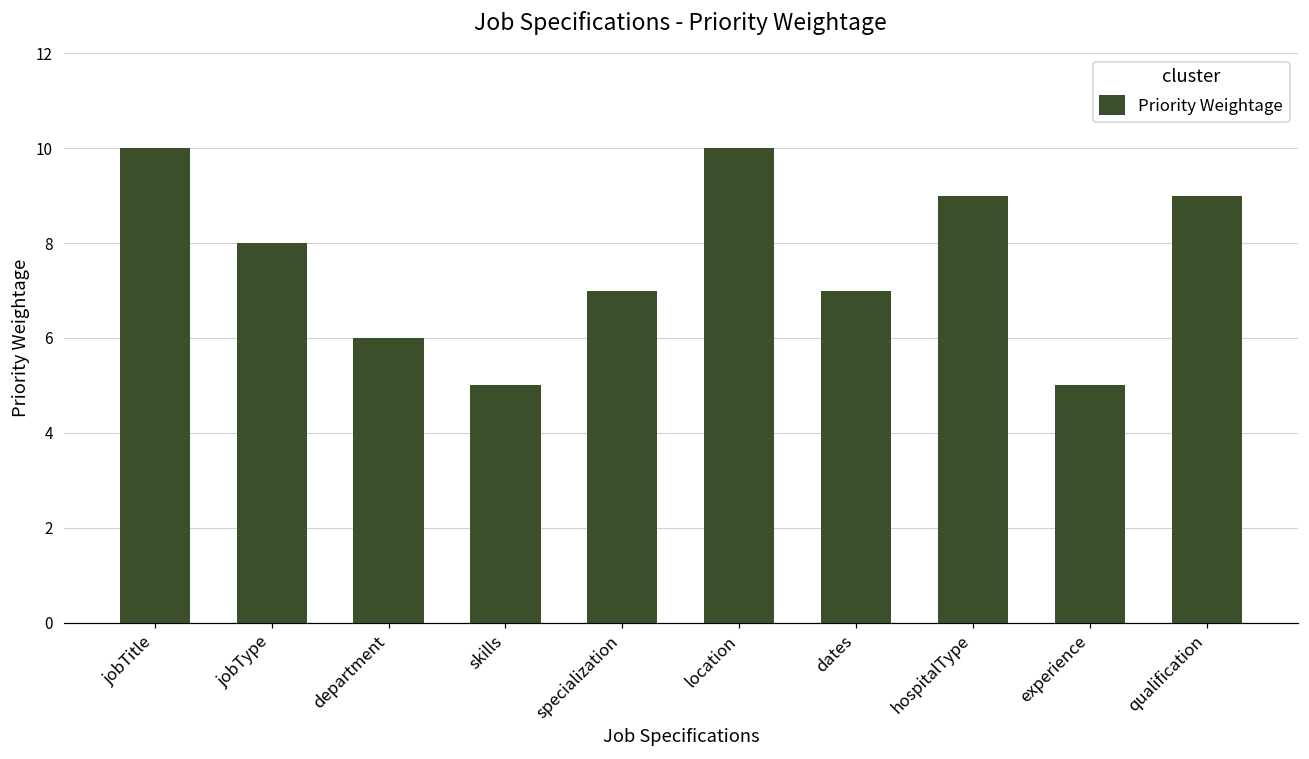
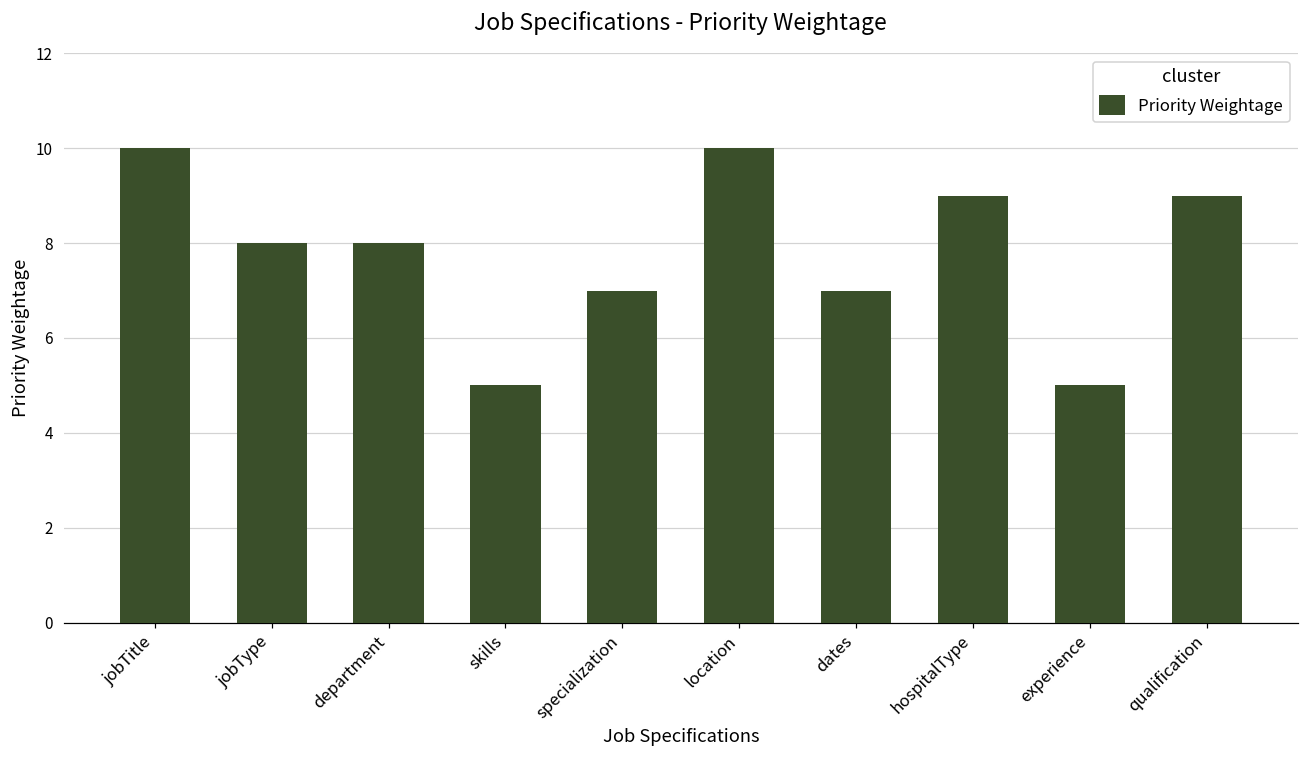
  {
    "jobTitle": 10,
    "jobType": 8,
-   "department": 6,
+   "department": 8,
    "skills": 5,
    "specialization": 7,
    "location": 10,
    "dates": 7,
    "hospitalType": 9,
    "experience": 5,
    "qualification": 9
  }
